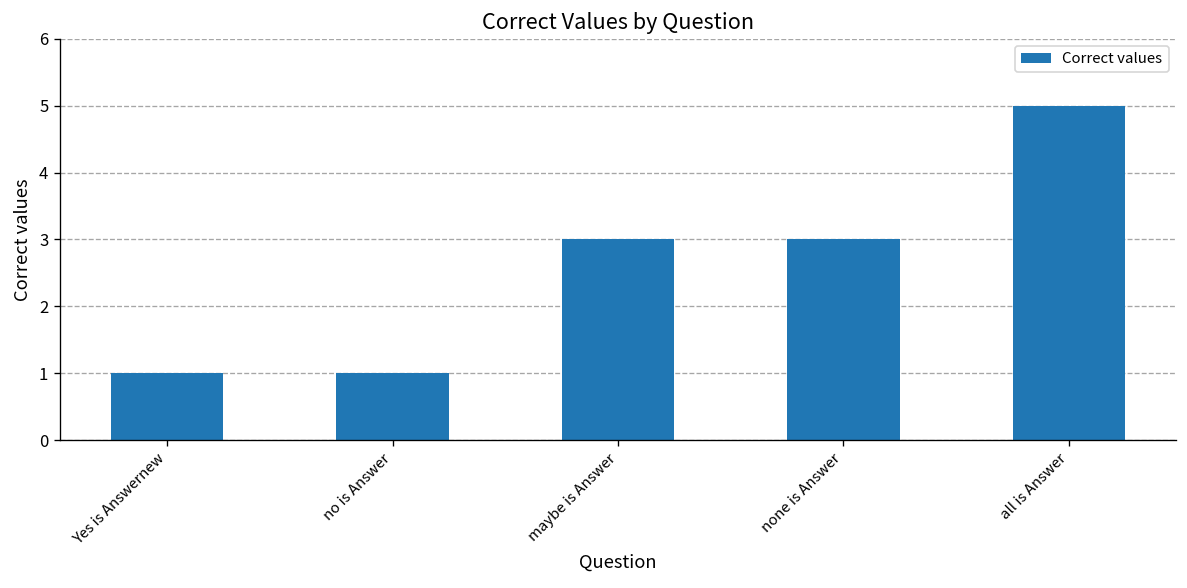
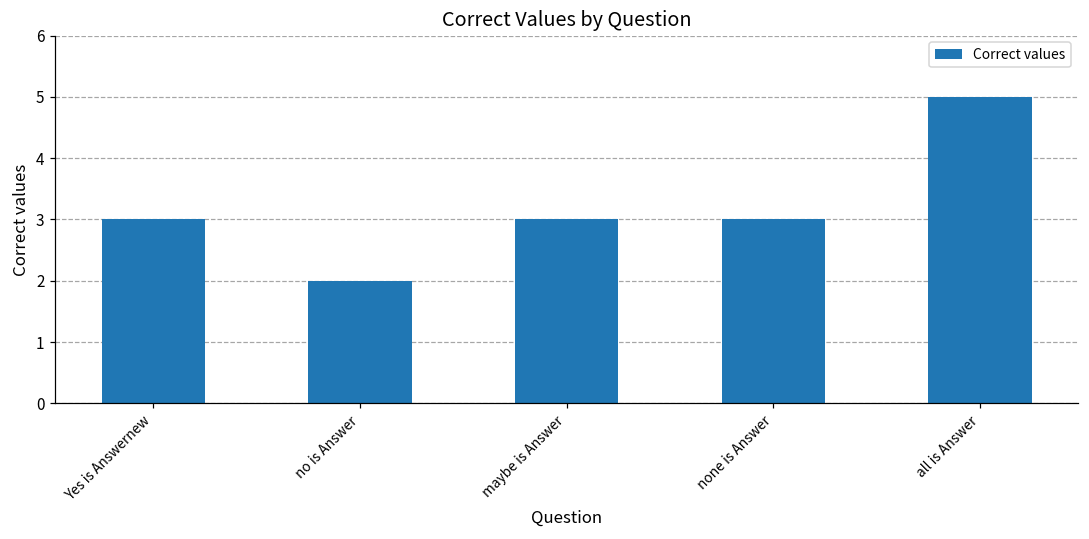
  {
-   "Yes is Answernew": 1,
-   "no is Answer": 1,
+   "Yes is Answernew": 3,
+   "no is Answer": 2,
    "maybe is Answer": 3,
    "none is Answer": 3,
    "all is Answer": 5
  }
